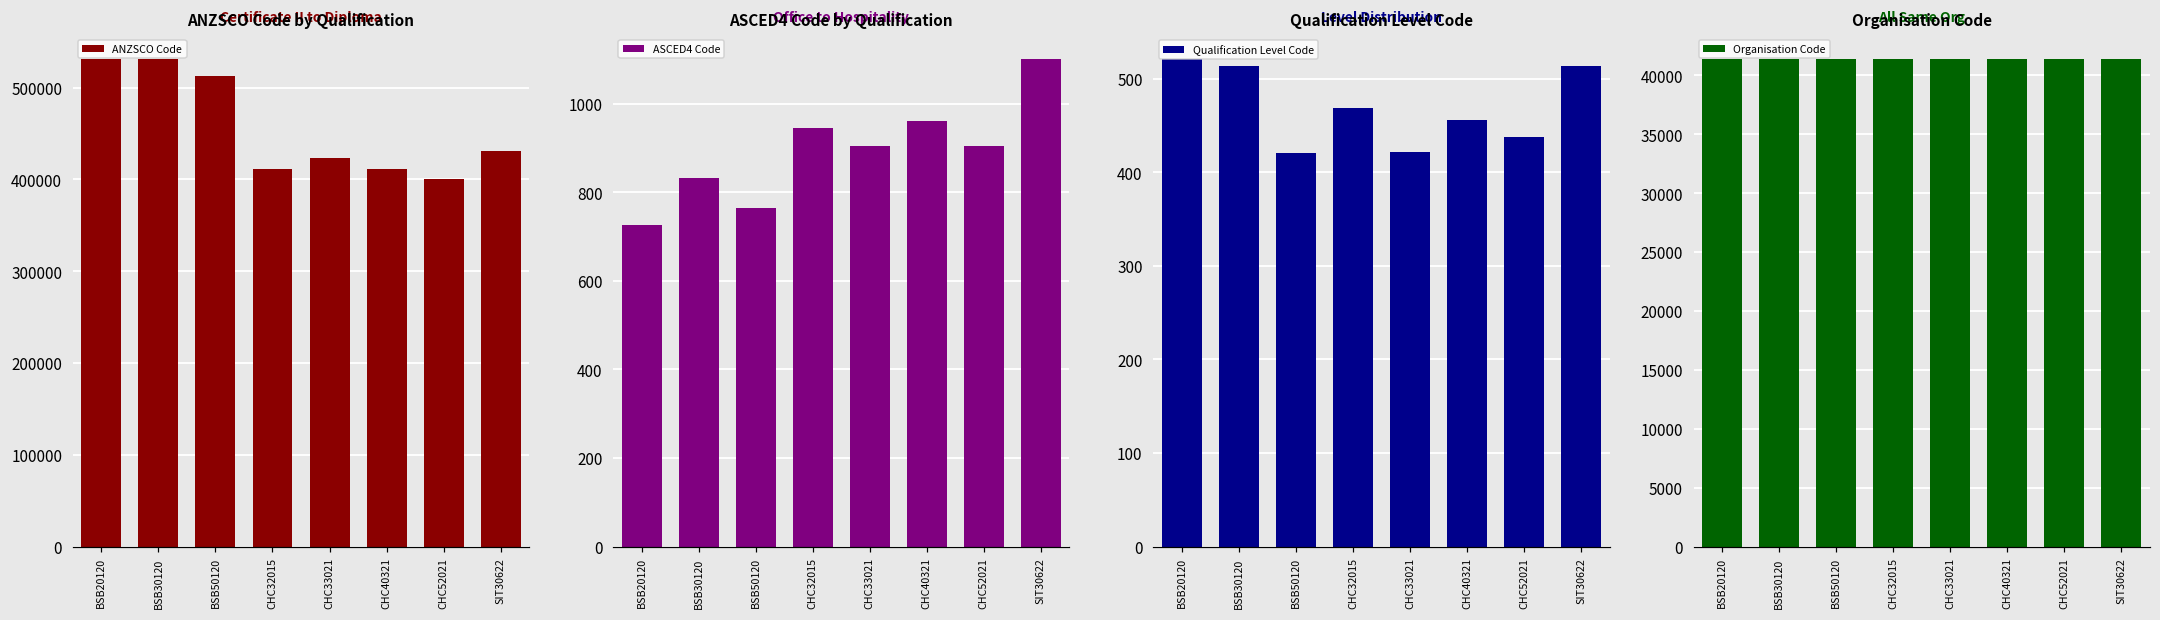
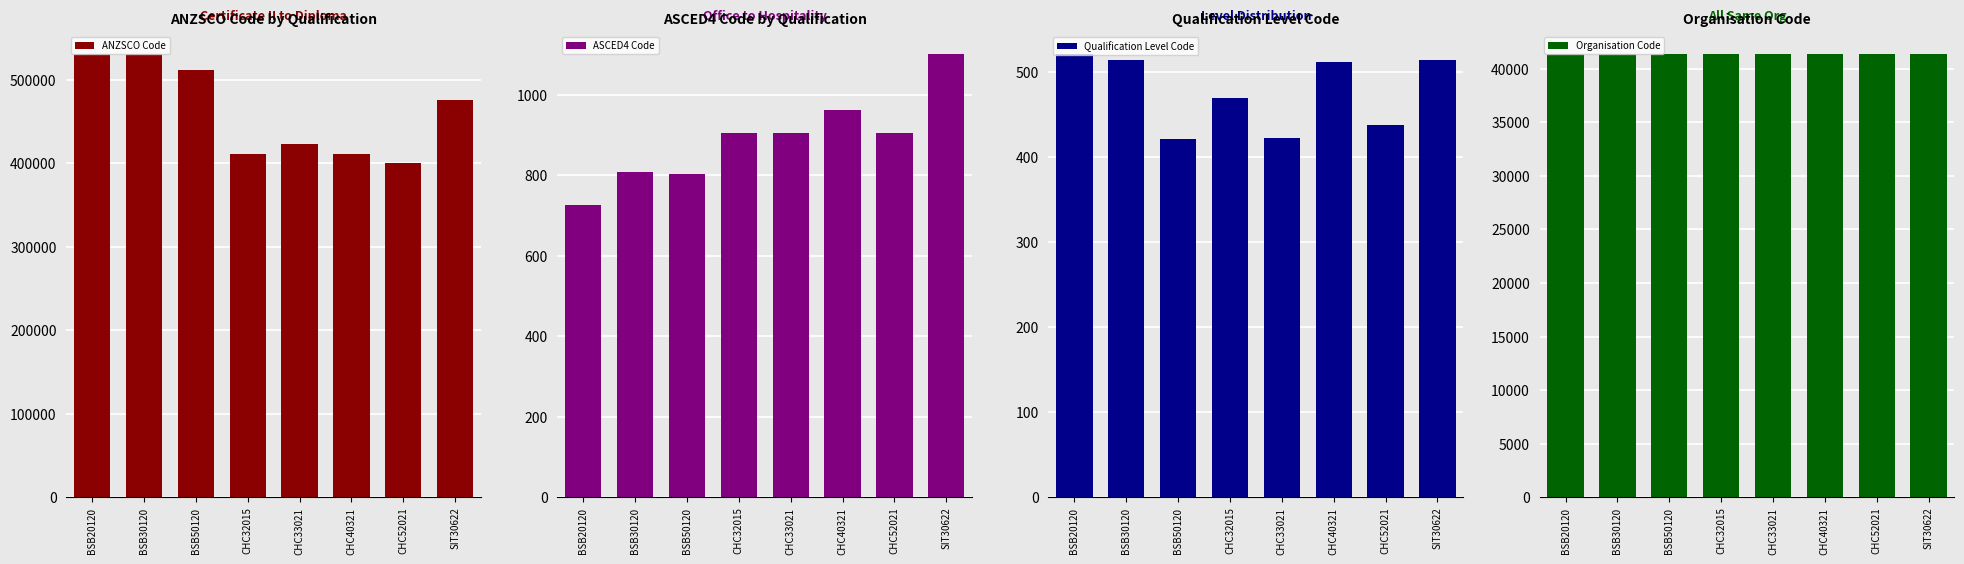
  {
    "ANZSCO Code by Qualification": {
      "BSB50120": 510000,
      "CHC32015": 410000,
      "CHC33021": 420000,
      "CHC40321": 410000,
      "CHC52021": 400000,
-     "SIT30622": 430000
+     "SIT30622": 480000
    },
    "ASCED4 Code by Qualification": {
      "BSB20120": 730,
-     "BSB30120": 830,
-     "BSB50120": 770,
-     "CHC32015": 950,
+     "BSB30120": 810,
+     "BSB50120": 800,
+     "CHC32015": 910,
      "CHC33021": 910,
      "CHC40321": 960,
      "CHC52021": 910,
      "SIT30622": 1100
    },
    "Qualification Level Code": {
      "BSB30120": 510,
      "BSB50120": 420,
      "CHC32015": 470,
      "CHC33021": 420,
-     "CHC40321": 460,
+     "CHC40321": 510,
      "CHC52021": 440,
      "SIT30622": 510
    },
    "Organisation Code": {
      "BSB50120": 41400,
      "CHC32015": 41400,
      "CHC33021": 41400,
      "CHC40321": 41400,
      "CHC52021": 41400,
      "SIT30622": 41400
    }
  }
